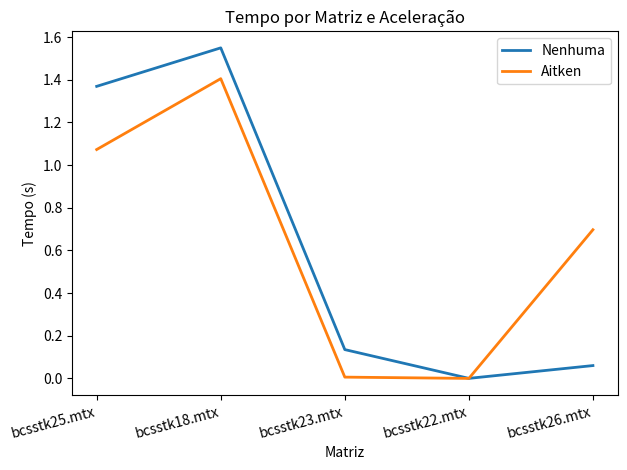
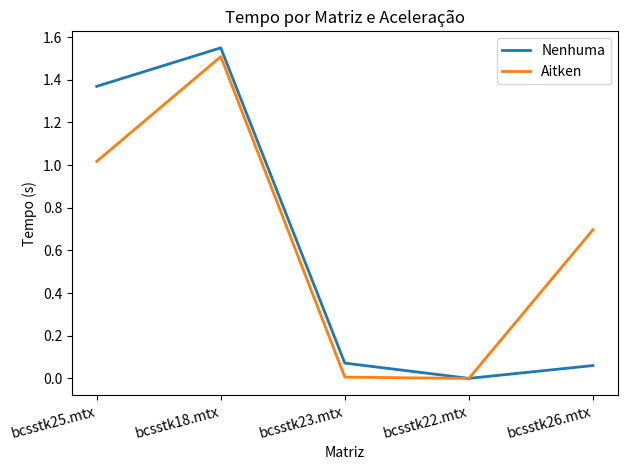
  {
    "Nenhuma": {
      "bcsstk25.mtx": 1.37,
      "bcsstk18.mtx": 1.55,
-     "bcsstk23.mtx": 0.14,
+     "bcsstk23.mtx": 0.07,
      "bcsstk26.mtx": 0.06
    },
    "Aitken": {
-     "bcsstk25.mtx": 1.07,
-     "bcsstk18.mtx": 1.40,
+     "bcsstk25.mtx": 1.02,
+     "bcsstk18.mtx": 1.51,
      "bcsstk23.mtx": 0.01,
      "bcsstk26.mtx": 0.70
    }
  }
